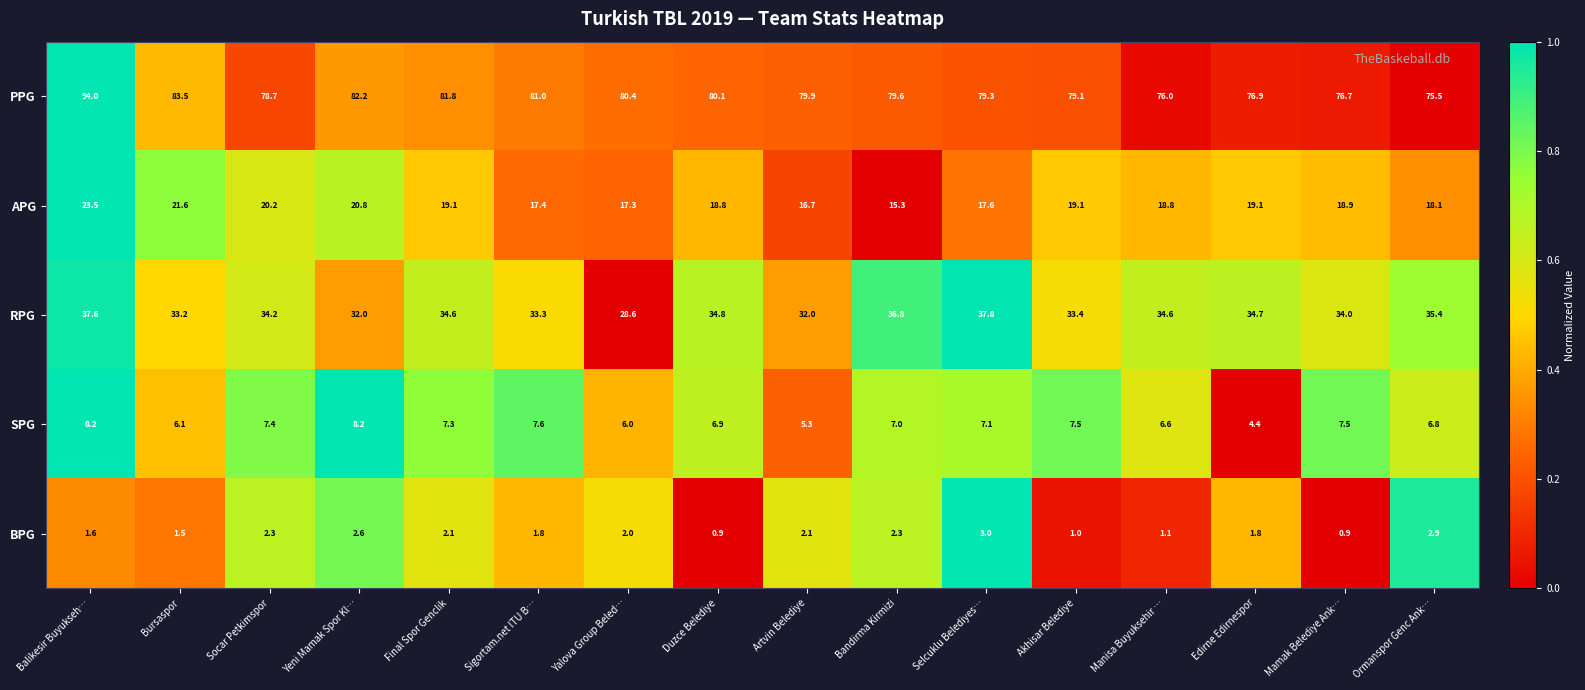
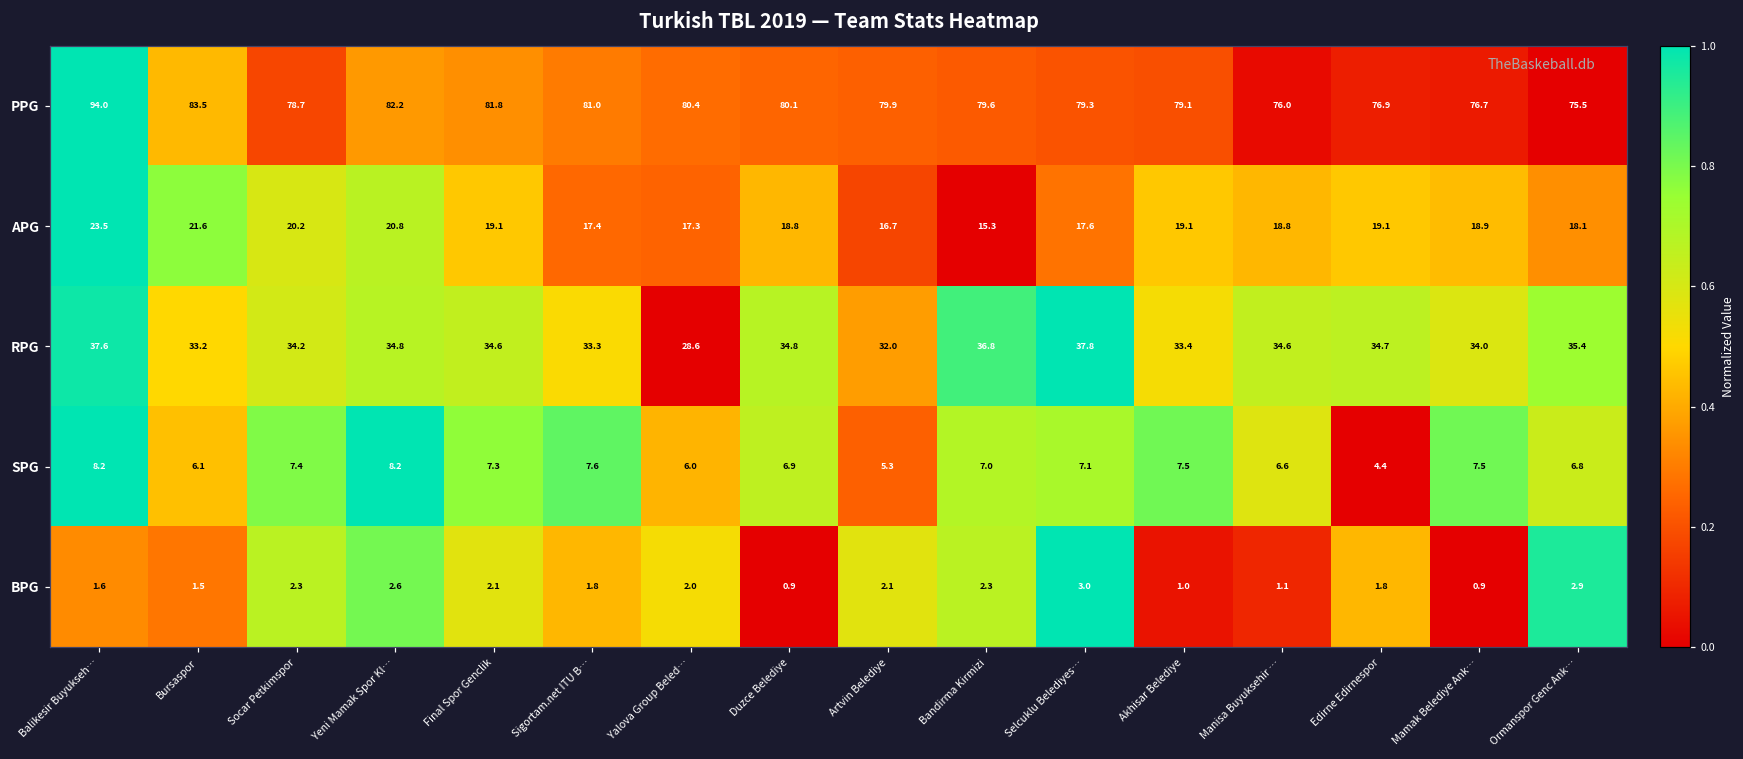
  {
    "PPG": {
      "Balikesir Buyukseh…": 94.0,
      "Bursaspor": 83.5,
      "Socar Petkimspor": 78.7,
      "Yeni Mamak Spor Kl…": 82.2,
      "Final Spor Genclik": 81.8,
      "Sigortam.net ITU B…": 81.0,
      "Yalova Group Beled…": 80.4,
      "Duzce Belediye": 80.1,
      "Artvin Belediye": 79.9,
      "Bandirma Kirmizi": 79.6,
      "Selcuklu Belediyes…": 79.3,
      "Akhisar Belediye": 79.1,
      "Manisa Buyuksehir …": 76.0,
      "Edirne Edirnespor": 76.9,
      "Mamak Belediye Ank…": 76.7
    },
    "APG": {
      "Balikesir Buyukseh…": 23.5,
      "Bursaspor": 21.6,
      "Socar Petkimspor": 20.2,
      "Yeni Mamak Spor Kl…": 20.8,
      "Final Spor Genclik": 19.1,
      "Sigortam.net ITU B…": 17.4,
      "Yalova Group Beled…": 17.3,
      "Duzce Belediye": 18.8,
      "Artvin Belediye": 16.7,
      "Bandirma Kirmizi": 15.3,
      "Selcuklu Belediyes…": 17.6,
      "Akhisar Belediye": 19.1,
      "Manisa Buyuksehir …": 18.8,
      "Edirne Edirnespor": 19.1,
      "Mamak Belediye Ank…": 18.9,
      "Ormanspor Genc Ank…": 18.1
    },
    "RPG": {
      "Balikesir Buyukseh…": 37.6,
      "Bursaspor": 33.2,
      "Socar Petkimspor": 34.2,
-     "Yeni Mamak Spor Kl…": 32.0,
+     "Yeni Mamak Spor Kl…": 34.8,
      "Final Spor Genclik": 34.6,
      "Sigortam.net ITU B…": 33.3,
      "Yalova Group Beled…": 28.6,
      "Duzce Belediye": 34.8,
      "Artvin Belediye": 32.0,
      "Bandirma Kirmizi": 36.8,
      "Selcuklu Belediyes…": 37.8,
      "Akhisar Belediye": 33.4,
      "Manisa Buyuksehir …": 34.6,
      "Edirne Edirnespor": 34.7,
      "Mamak Belediye Ank…": 34.0,
      "Ormanspor Genc Ank…": 35.4
    },
    "SPG": {
      "Balikesir Buyukseh…": 8.2,
      "Bursaspor": 6.1,
      "Socar Petkimspor": 7.4,
      "Yeni Mamak Spor Kl…": 8.2,
      "Final Spor Genclik": 7.3,
      "Sigortam.net ITU B…": 7.6,
      "Yalova Group Beled…": 6.0,
      "Duzce Belediye": 6.9,
      "Artvin Belediye": 5.3,
      "Bandirma Kirmizi": 7.0,
      "Selcuklu Belediyes…": 7.1,
      "Akhisar Belediye": 7.5,
      "Manisa Buyuksehir …": 6.6,
      "Edirne Edirnespor": 4.4,
      "Mamak Belediye Ank…": 7.5,
      "Ormanspor Genc Ank…": 6.8
    },
    "BPG": {
      "Balikesir Buyukseh…": 1.6,
      "Bursaspor": 1.5,
      "Socar Petkimspor": 2.3,
      "Yeni Mamak Spor Kl…": 2.6,
      "Final Spor Genclik": 2.1,
      "Sigortam.net ITU B…": 1.8,
      "Yalova Group Beled…": 2.0,
      "Duzce Belediye": 0.9,
      "Artvin Belediye": 2.1,
      "Bandirma Kirmizi": 2.3,
      "Selcuklu Belediyes…": 3.0,
      "Akhisar Belediye": 1.0,
      "Manisa Buyuksehir …": 1.1,
      "Edirne Edirnespor": 1.8,
      "Mamak Belediye Ank…": 0.9,
      "Ormanspor Genc Ank…": 2.9
    }
  }
